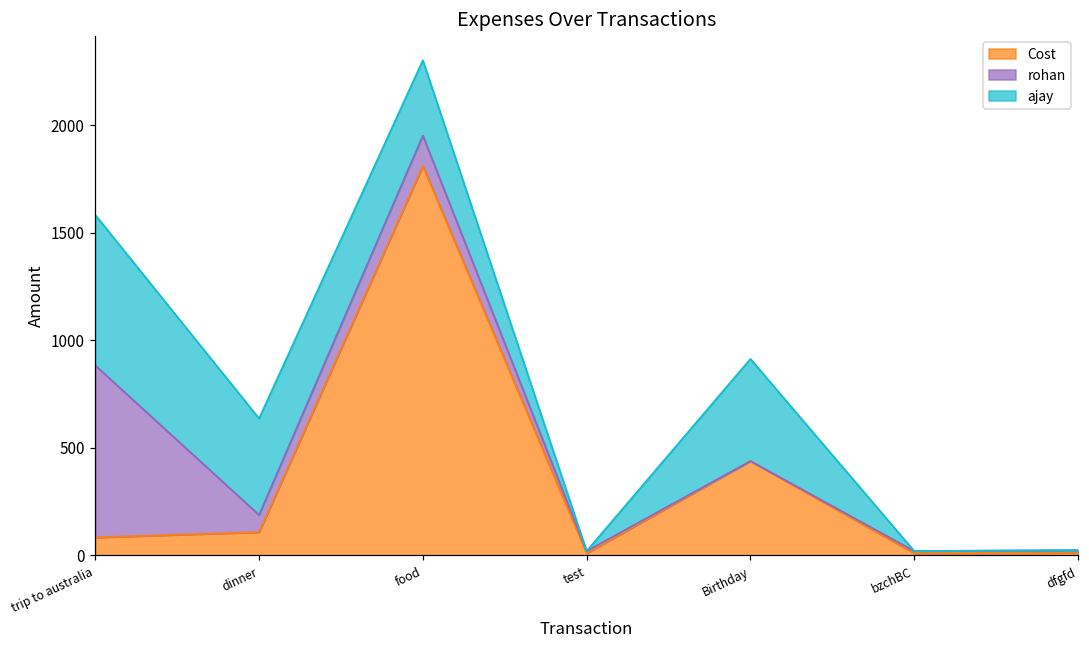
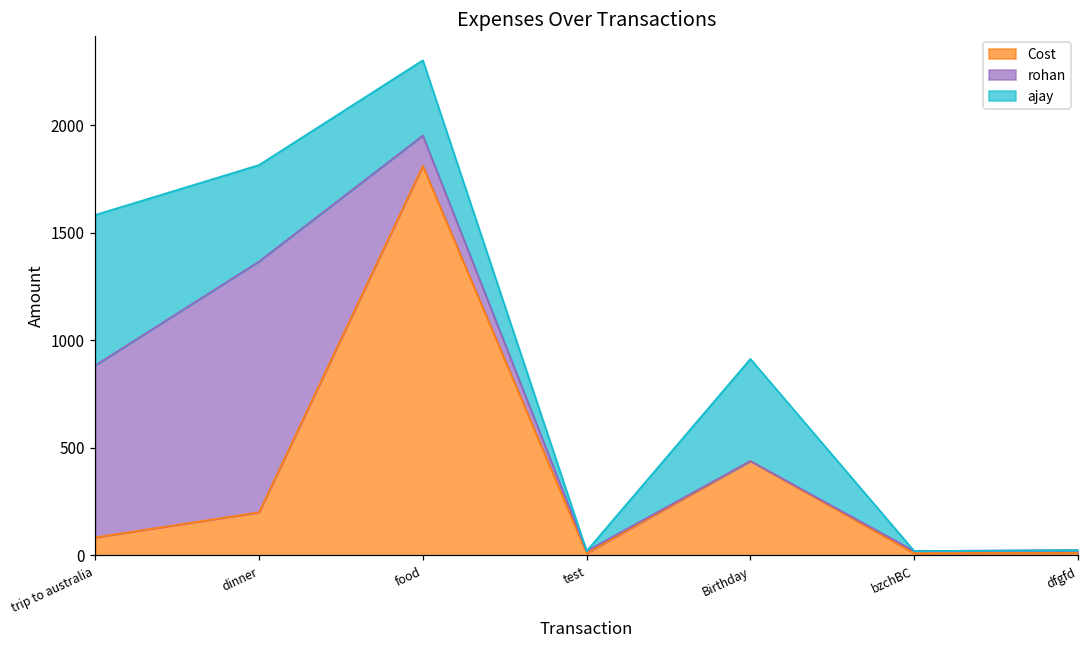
  {
    "Cost": {
      "trip to australia": 80,
-     "dinner": 110,
+     "dinner": 200,
      "food": 1810
    },
    "rohan": {
      "trip to australia": 800,
-     "dinner": 80,
+     "dinner": 1170,
      "food": 140
    },
    "ajay": {
      "trip to australia": 700,
      "dinner": 450,
      "food": 350,
      "Birthday": 470
    }
  }
